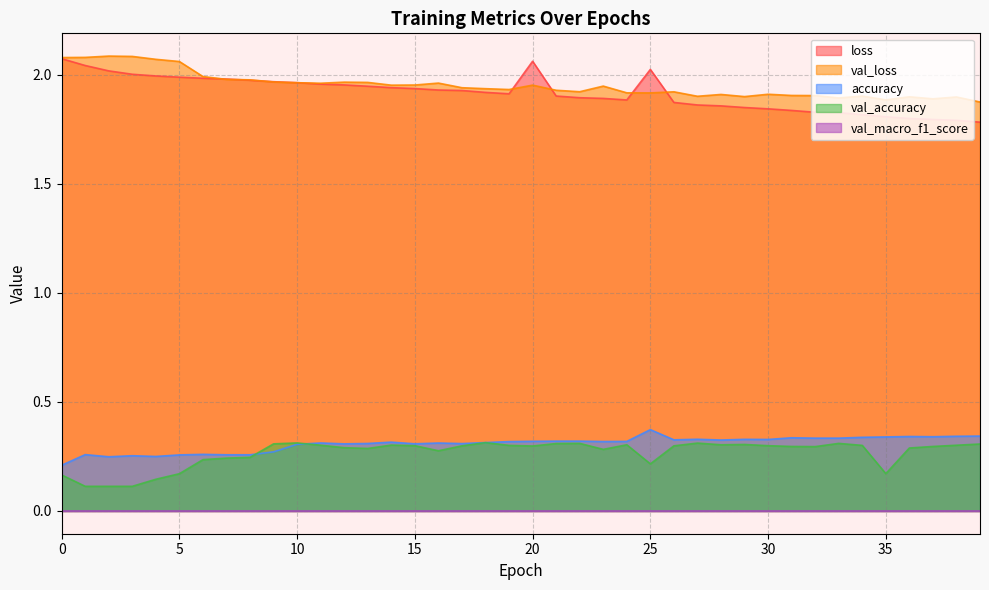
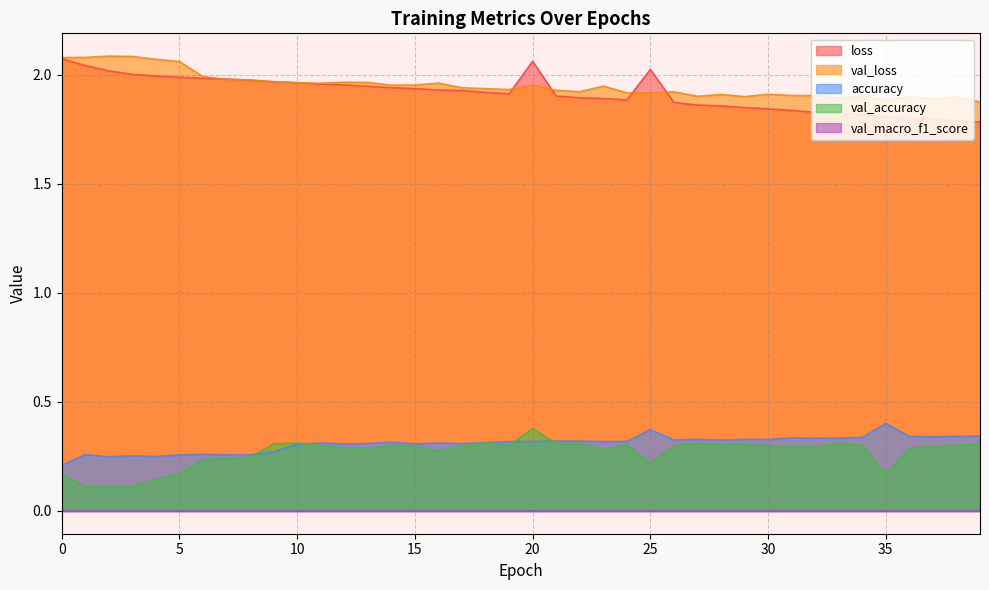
  {
    "loss": {
      "5": 1.99,
      "15": 1.94,
      "20": 2.06,
      "25": 2.02,
      "30": 1.84
    },
    "val_loss": {
      "5": 2.06,
      "15": 1.95,
      "20": 1.95,
      "25": 1.92,
      "30": 1.91
    },
    "accuracy": {
      "0": 0.21,
      "5": 0.26,
      "20": 0.32,
      "25": 0.37,
      "30": 0.33,
-     "35": 0.34
+     "35": 0.40
    },
    "val_accuracy": {
      "0": 0.17,
      "5": 0.17,
-     "20": 0.30,
+     "20": 0.38,
      "25": 0.22,
      "30": 0.30,
      "35": 0.17
    },
    "val_macro_f1_score": {
      "0": 0.00,
      "5": 0.00,
      "10": 0.00,
      "15": 0.00,
      "20": 0.00,
      "25": 0.00,
      "30": 0.00,
      "35": 0.00
    }
  }
